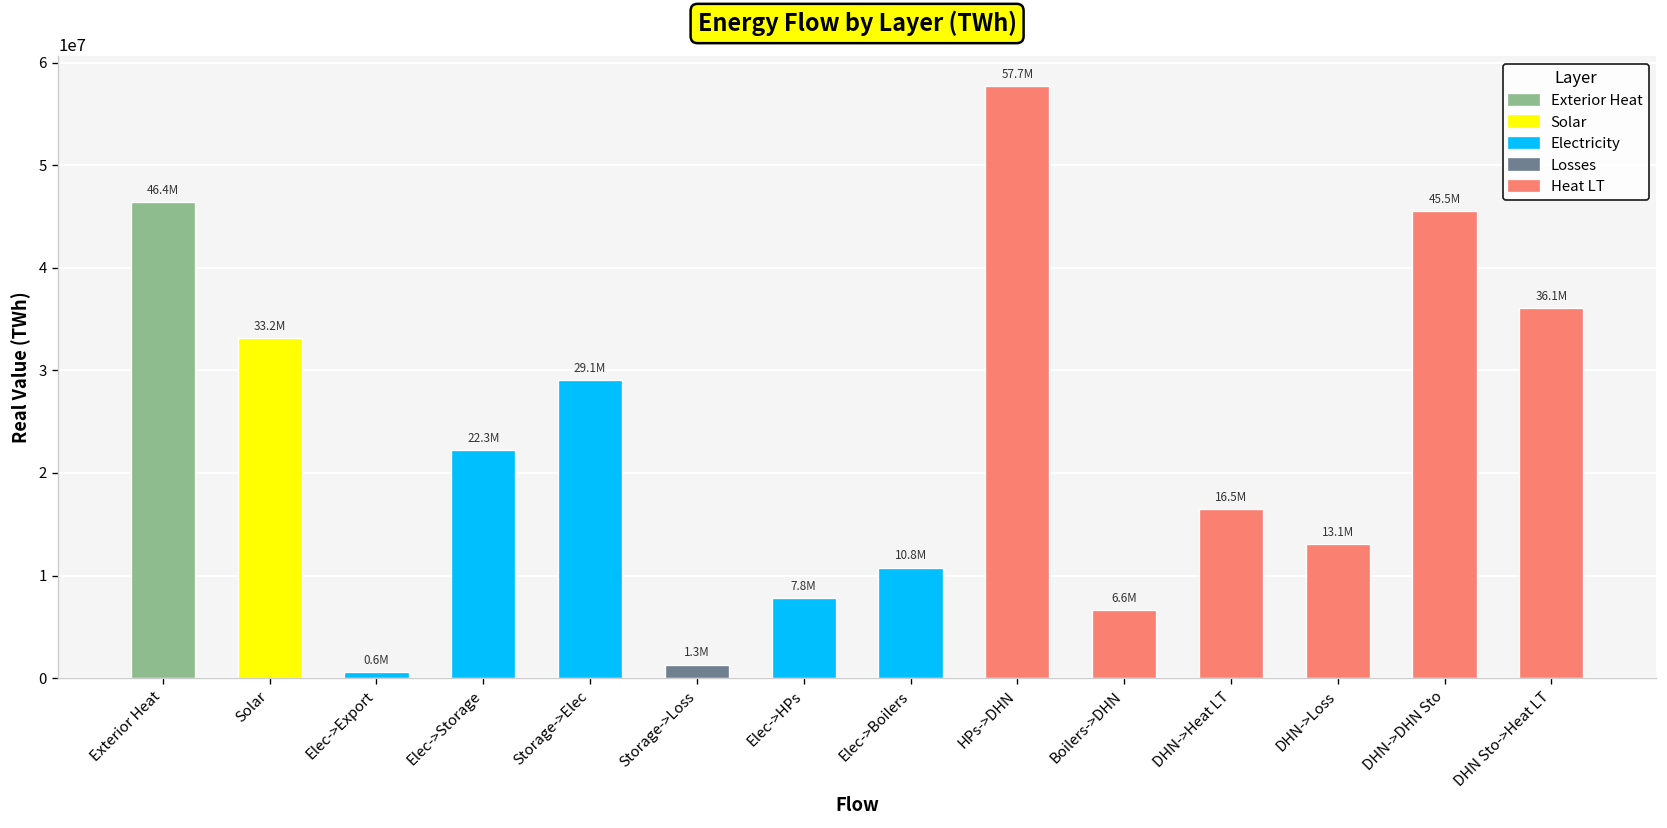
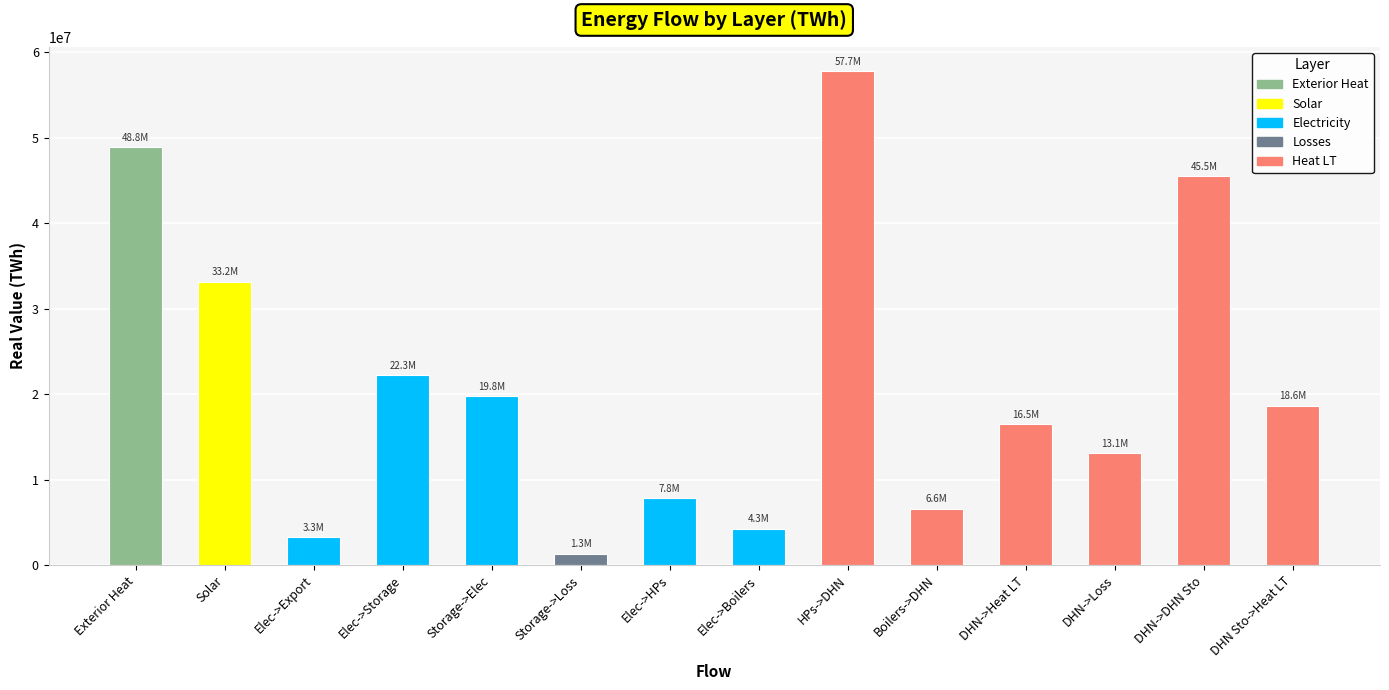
  {
-   "Exterior Heat": "46.4M",
+   "Exterior Heat": "48.8M",
    "Solar": "33.2M",
-   "Elec->Export": "0.6M",
+   "Elec->Export": "3.3M",
    "Elec->Storage": "22.3M",
-   "Storage->Elec": "29.1M",
+   "Storage->Elec": "19.8M",
    "Storage->Loss": "1.3M",
    "Elec->HPs": "7.8M",
-   "Elec->Boilers": "10.8M",
+   "Elec->Boilers": "4.3M",
    "HPs->DHN": "57.7M",
    "Boilers->DHN": "6.6M",
    "DHN->Heat LT": "16.5M",
    "DHN->Loss": "13.1M",
    "DHN->DHN Sto": "45.5M",
-   "DHN Sto->Heat LT": "36.1M"
+   "DHN Sto->Heat LT": "18.6M"
  }
